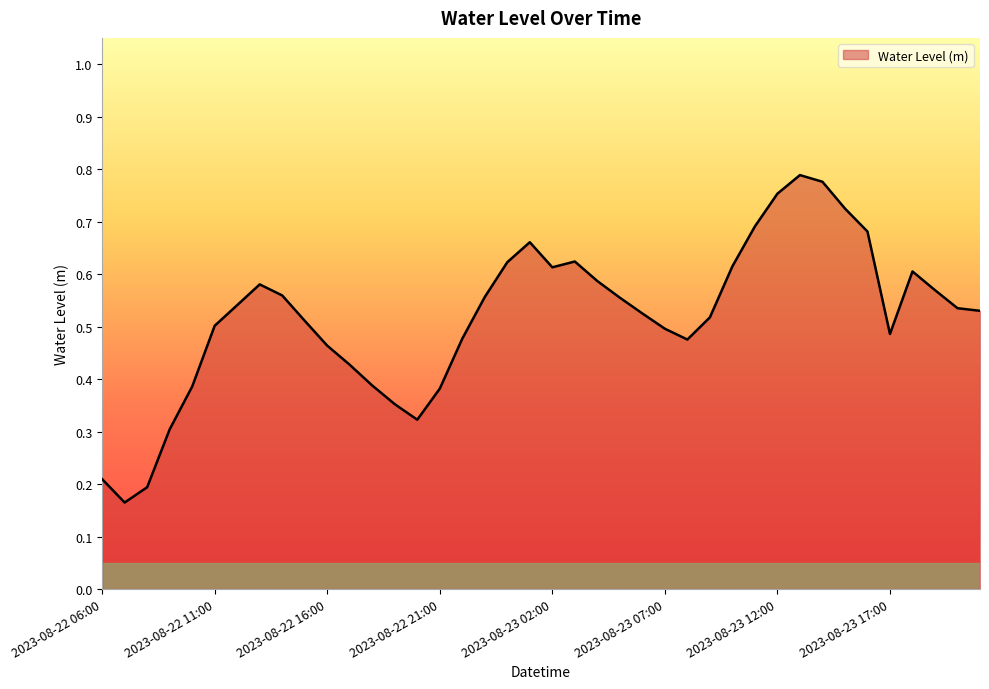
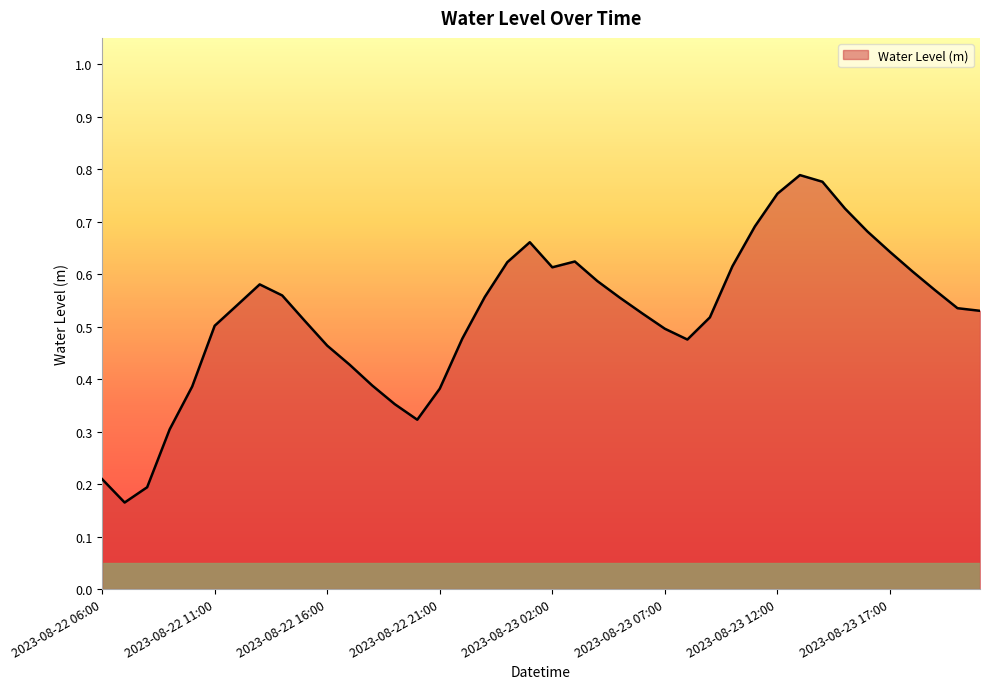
  {
    "2023-08-22 06:00": 0.21,
    "2023-08-22 11:00": 0.50,
    "2023-08-22 16:00": 0.46,
    "2023-08-22 21:00": 0.38,
    "2023-08-23 02:00": 0.61,
    "2023-08-23 07:00": 0.50,
    "2023-08-23 12:00": 0.75,
-   "2023-08-23 17:00": 0.49
+   "2023-08-23 17:00": 0.64
  }
